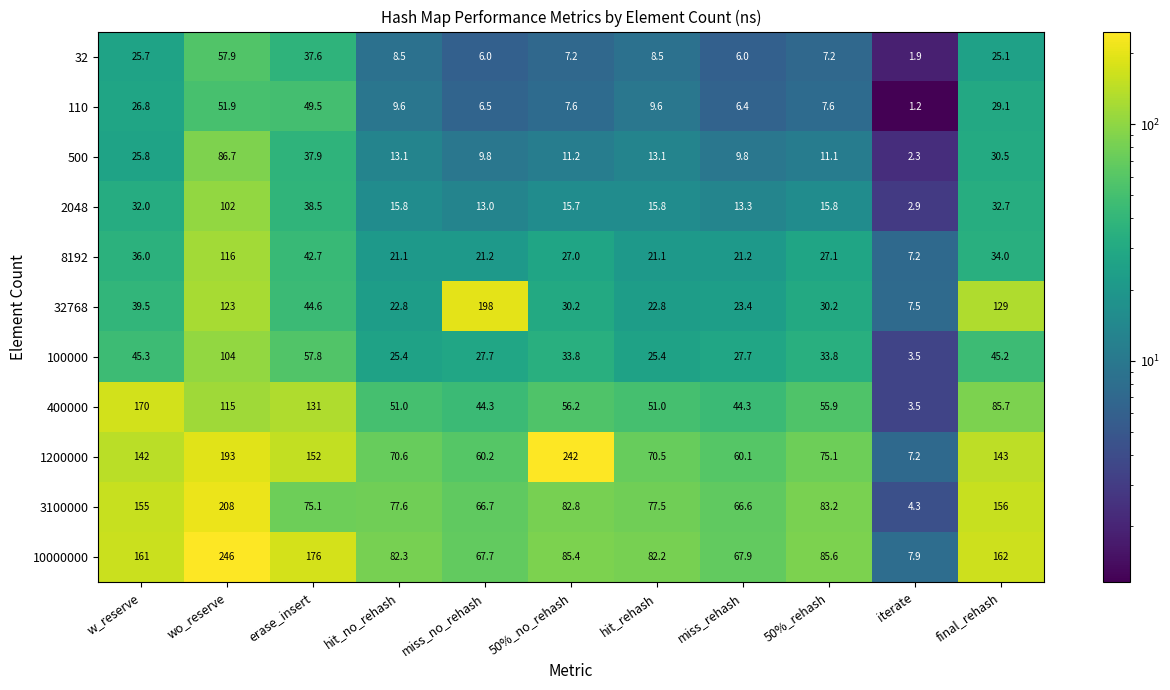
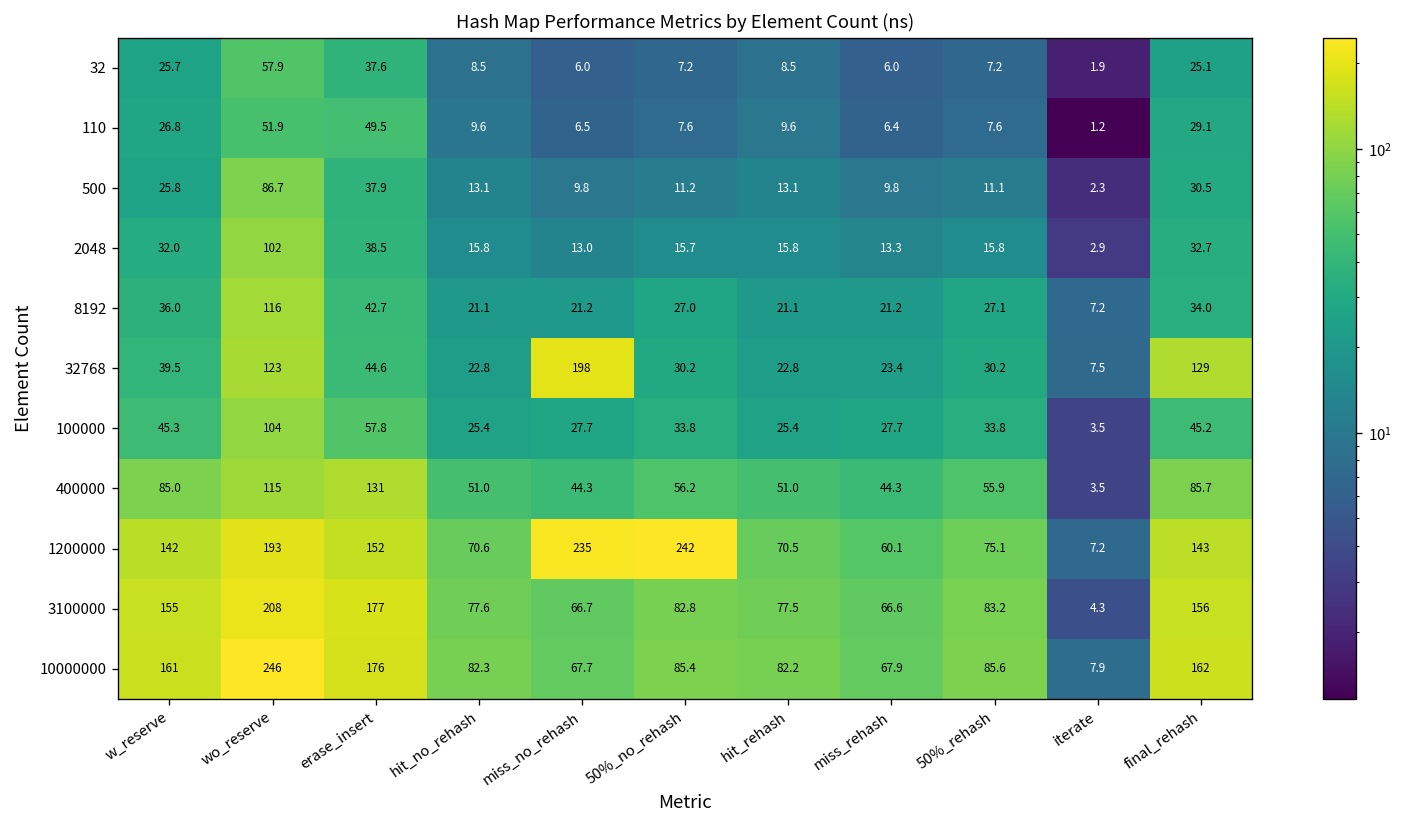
  {
    "32": {
      "w_reserve": 25.7,
      "wo_reserve": 57.9,
      "erase_insert": 37.6,
      "hit_no_rehash": 8.5,
      "miss_no_rehash": 6.0,
      "50%_no_rehash": 7.2,
      "hit_rehash": 8.5,
      "miss_rehash": 6.0,
      "50%_rehash": 7.2,
      "iterate": 1.9,
      "final_rehash": 25.1
    },
    "110": {
      "w_reserve": 26.8,
      "wo_reserve": 51.9,
      "erase_insert": 49.5,
      "hit_no_rehash": 9.6,
      "miss_no_rehash": 6.5,
      "50%_no_rehash": 7.6,
      "hit_rehash": 9.6,
      "miss_rehash": 6.4,
      "50%_rehash": 7.6,
      "iterate": 1.2,
      "final_rehash": 29.1
    },
    "500": {
      "w_reserve": 25.8,
      "wo_reserve": 86.7,
      "erase_insert": 37.9,
      "hit_no_rehash": 13.1,
      "miss_no_rehash": 9.8,
      "50%_no_rehash": 11.2,
      "hit_rehash": 13.1,
      "miss_rehash": 9.8,
      "50%_rehash": 11.1,
      "iterate": 2.3,
      "final_rehash": 30.5
    },
    "2048": {
      "w_reserve": 32.0,
      "wo_reserve": 102,
      "erase_insert": 38.5,
      "hit_no_rehash": 15.8,
      "miss_no_rehash": 13.0,
      "50%_no_rehash": 15.7,
      "hit_rehash": 15.8,
      "miss_rehash": 13.3,
      "50%_rehash": 15.8,
      "iterate": 2.9,
      "final_rehash": 32.7
    },
    "8192": {
      "w_reserve": 36.0,
      "wo_reserve": 116,
      "erase_insert": 42.7,
      "hit_no_rehash": 21.1,
      "miss_no_rehash": 21.2,
      "50%_no_rehash": 27.0,
      "hit_rehash": 21.1,
      "miss_rehash": 21.2,
      "50%_rehash": 27.1,
      "iterate": 7.2,
      "final_rehash": 34.0
    },
    "32768": {
      "w_reserve": 39.5,
      "wo_reserve": 123,
      "erase_insert": 44.6,
      "hit_no_rehash": 22.8,
      "miss_no_rehash": 198,
      "50%_no_rehash": 30.2,
      "hit_rehash": 22.8,
      "miss_rehash": 23.4,
      "50%_rehash": 30.2,
      "iterate": 7.5,
      "final_rehash": 129
    },
    "100000": {
      "w_reserve": 45.3,
      "wo_reserve": 104,
      "erase_insert": 57.8,
      "hit_no_rehash": 25.4,
      "miss_no_rehash": 27.7,
      "50%_no_rehash": 33.8,
      "hit_rehash": 25.4,
      "miss_rehash": 27.7,
      "50%_rehash": 33.8,
      "iterate": 3.5,
      "final_rehash": 45.2
    },
    "400000": {
-     "w_reserve": 170,
+     "w_reserve": 85.0,
      "wo_reserve": 115,
      "erase_insert": 131,
      "hit_no_rehash": 51.0,
      "miss_no_rehash": 44.3,
      "50%_no_rehash": 56.2,
      "hit_rehash": 51.0,
      "miss_rehash": 44.3,
      "50%_rehash": 55.9,
      "iterate": 3.5,
      "final_rehash": 85.7
    },
    "1200000": {
      "w_reserve": 142,
      "wo_reserve": 193,
      "erase_insert": 152,
      "hit_no_rehash": 70.6,
-     "miss_no_rehash": 60.2,
+     "miss_no_rehash": 235,
      "50%_no_rehash": 242,
      "hit_rehash": 70.5,
      "miss_rehash": 60.1,
      "50%_rehash": 75.1,
      "iterate": 7.2,
      "final_rehash": 143
    },
    "3100000": {
      "w_reserve": 155,
      "wo_reserve": 208,
-     "erase_insert": 75.1,
+     "erase_insert": 177,
      "hit_no_rehash": 77.6,
      "miss_no_rehash": 66.7,
      "50%_no_rehash": 82.8,
      "hit_rehash": 77.5,
      "miss_rehash": 66.6,
      "50%_rehash": 83.2,
      "iterate": 4.3,
      "final_rehash": 156
    },
    "10000000": {
      "w_reserve": 161,
      "wo_reserve": 246,
      "erase_insert": 176,
      "hit_no_rehash": 82.3,
      "miss_no_rehash": 67.7,
      "50%_no_rehash": 85.4,
      "hit_rehash": 82.2,
      "miss_rehash": 67.9,
      "50%_rehash": 85.6,
      "iterate": 7.9,
      "final_rehash": 162
    }
  }
